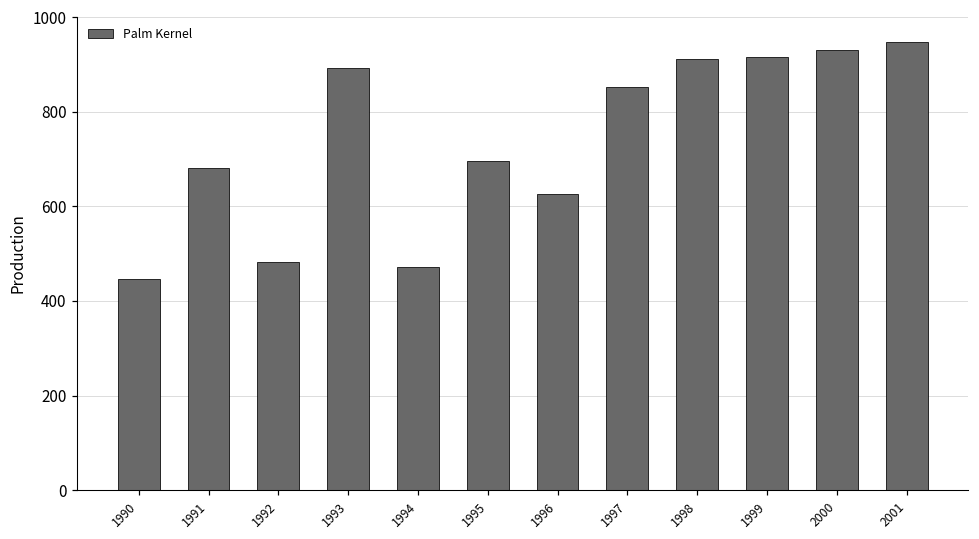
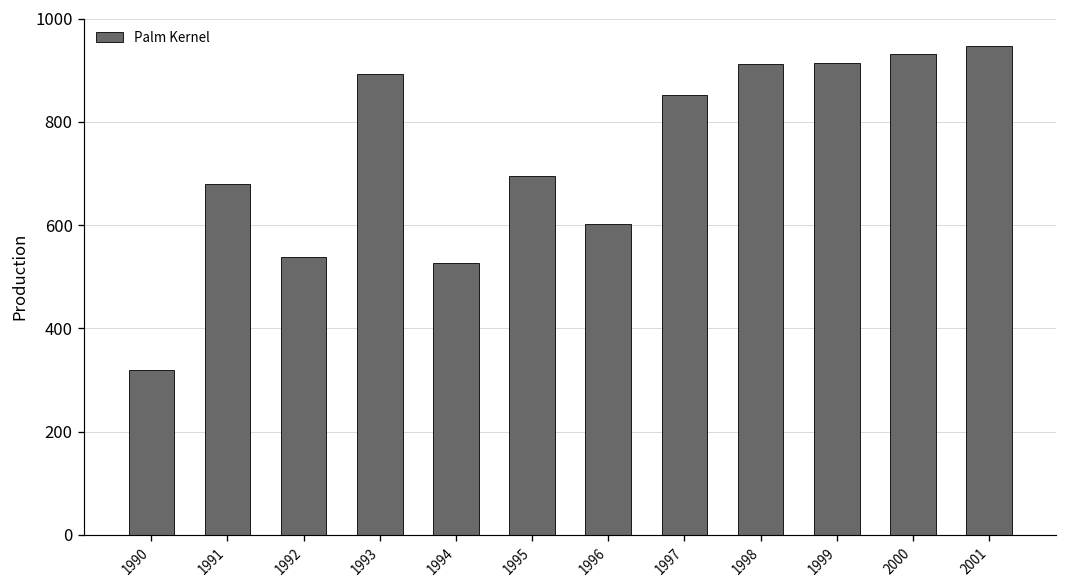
  {
-   "1990": 450,
+   "1990": 320,
    "1991": 680,
-   "1992": 480,
+   "1992": 540,
    "1993": 890,
-   "1994": 470,
+   "1994": 530,
    "1995": 700,
-   "1996": 630,
+   "1996": 600,
    "1997": 850,
    "1998": 910,
    "1999": 910,
    "2000": 930,
    "2001": 950
  }
